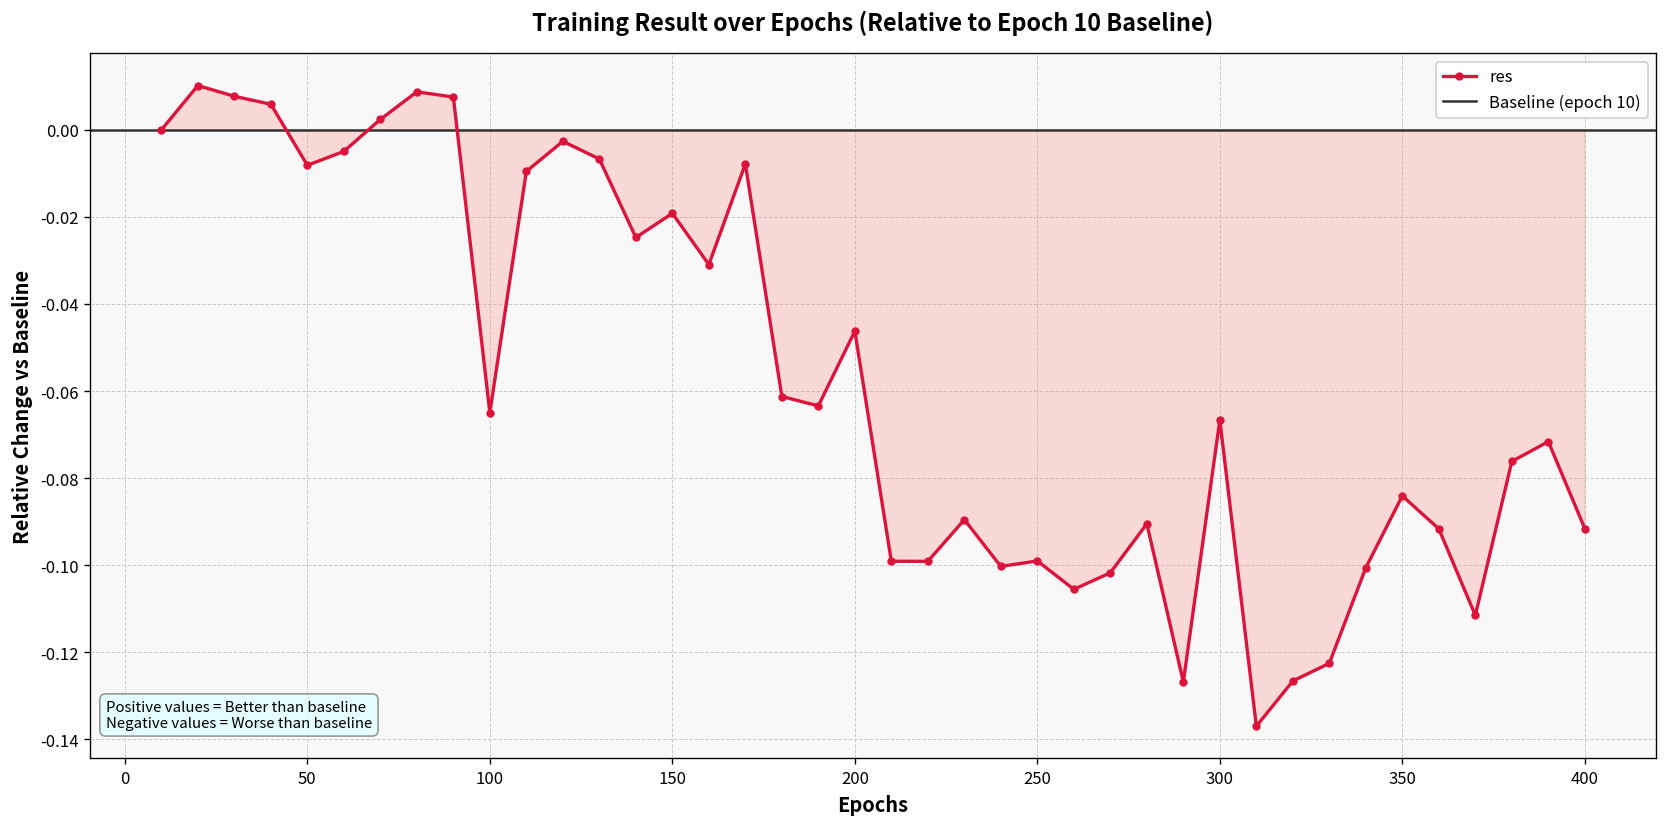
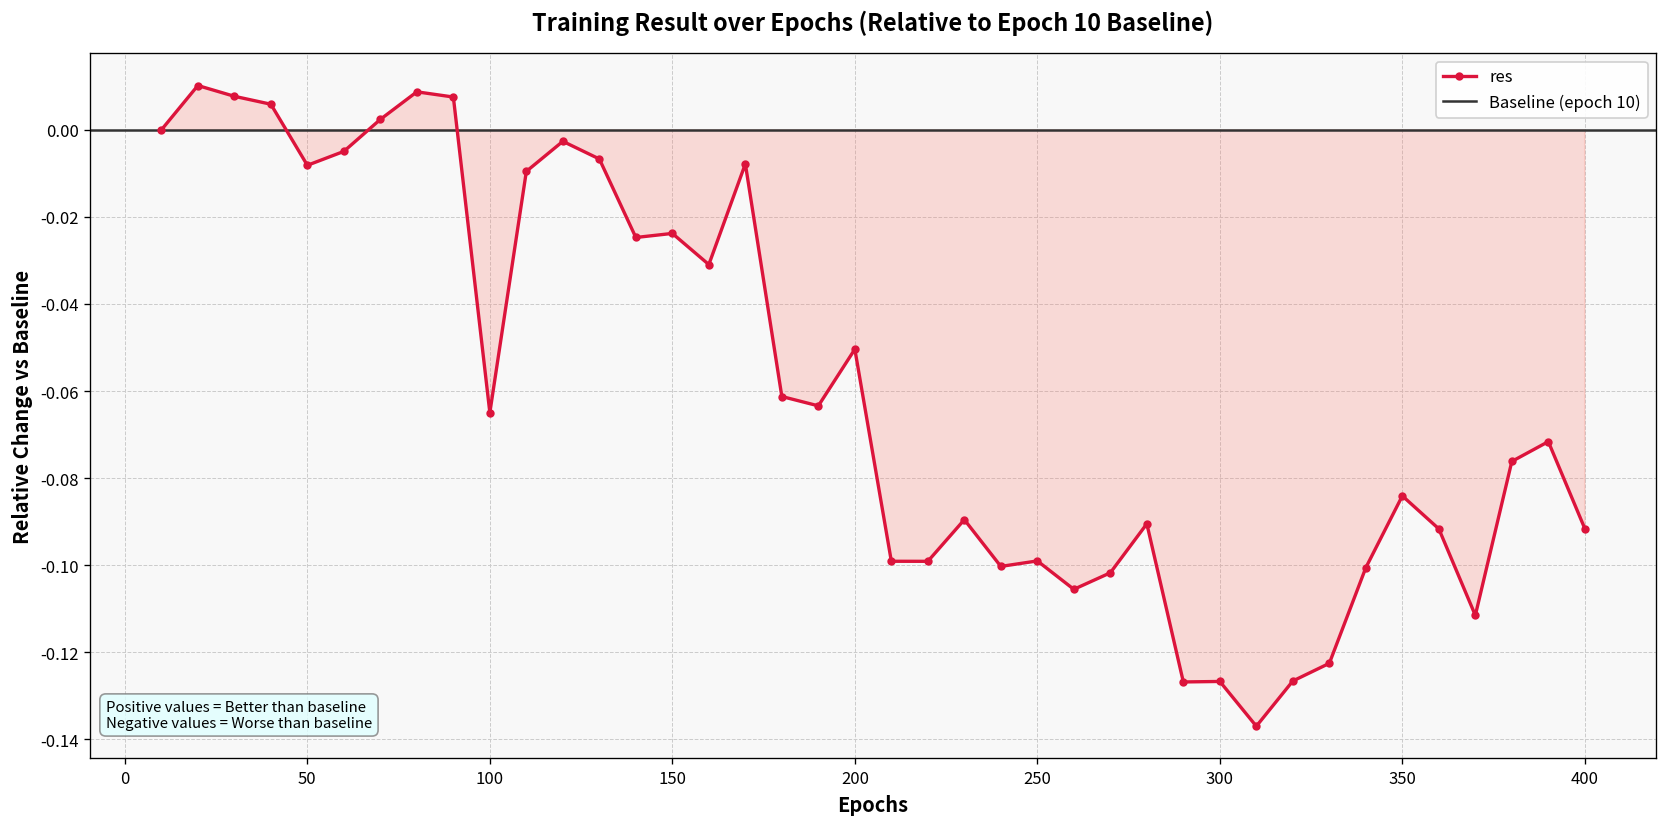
  {
    "50": -0.008,
    "100": -0.065,
-   "150": -0.019,
-   "200": -0.046,
+   "150": -0.024,
+   "200": -0.050,
    "250": -0.099,
-   "300": -0.067,
+   "300": -0.127,
    "350": -0.084,
    "400": -0.092
  }
